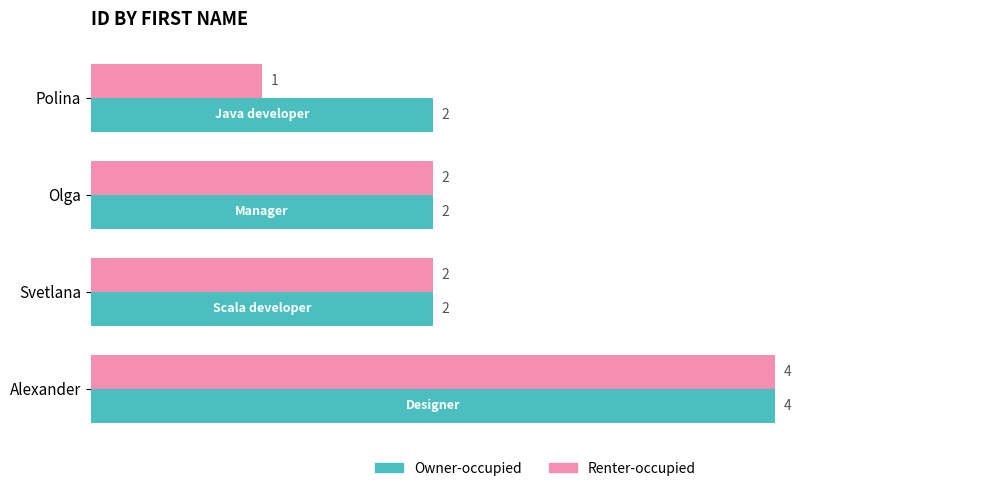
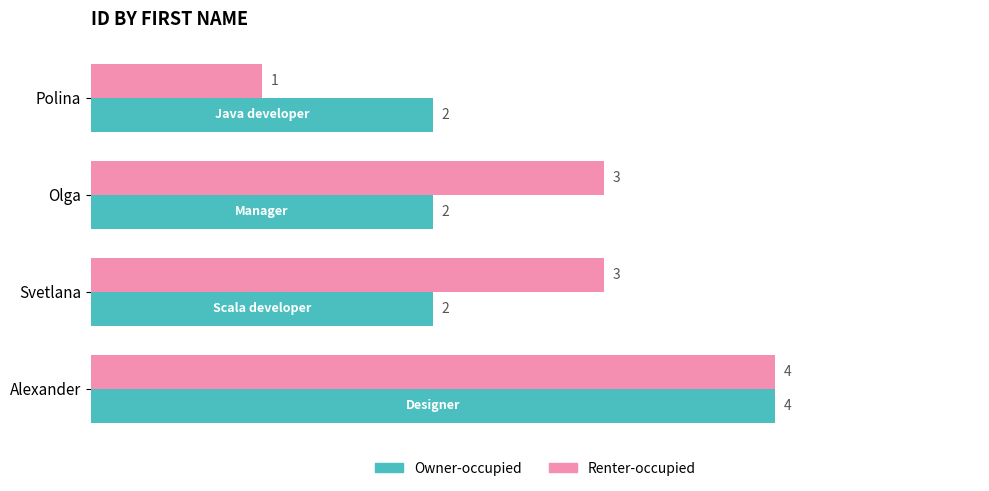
  {
    "Owner-occupied": {
      "Polina": 2,
      "Olga": 2,
      "Svetlana": 2,
      "Alexander": 4
    },
    "Renter-occupied": {
      "Polina": 1,
-     "Olga": 2,
-     "Svetlana": 2,
+     "Olga": 3,
+     "Svetlana": 3,
      "Alexander": 4
    }
  }
